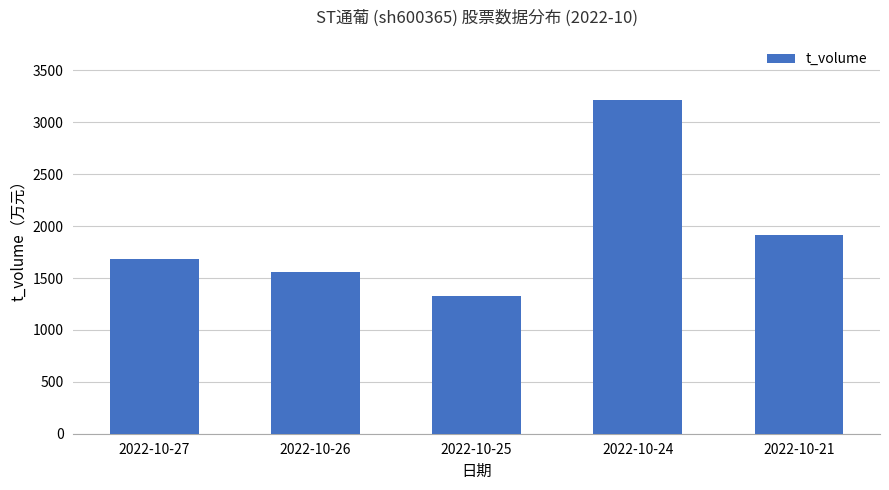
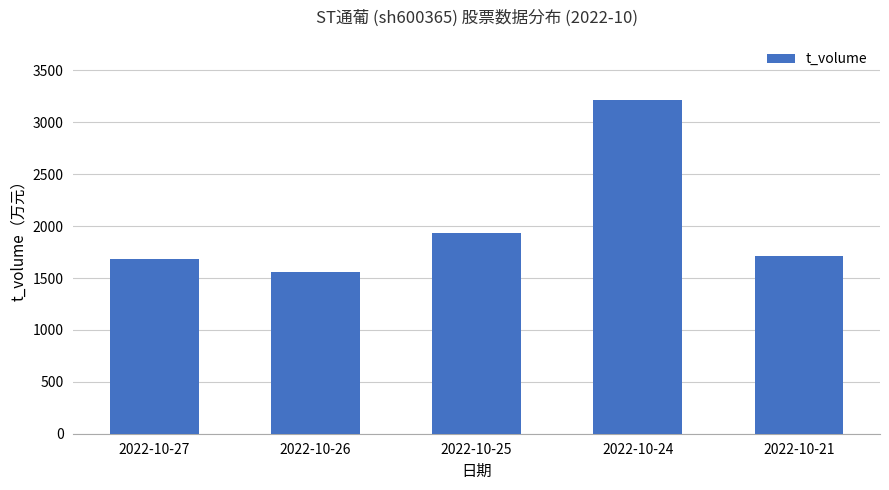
  {
    "2022-10-27": 1680,
    "2022-10-26": 1560,
-   "2022-10-25": 1320,
+   "2022-10-25": 1930,
    "2022-10-24": 3220,
-   "2022-10-21": 1920
+   "2022-10-21": 1710
  }
